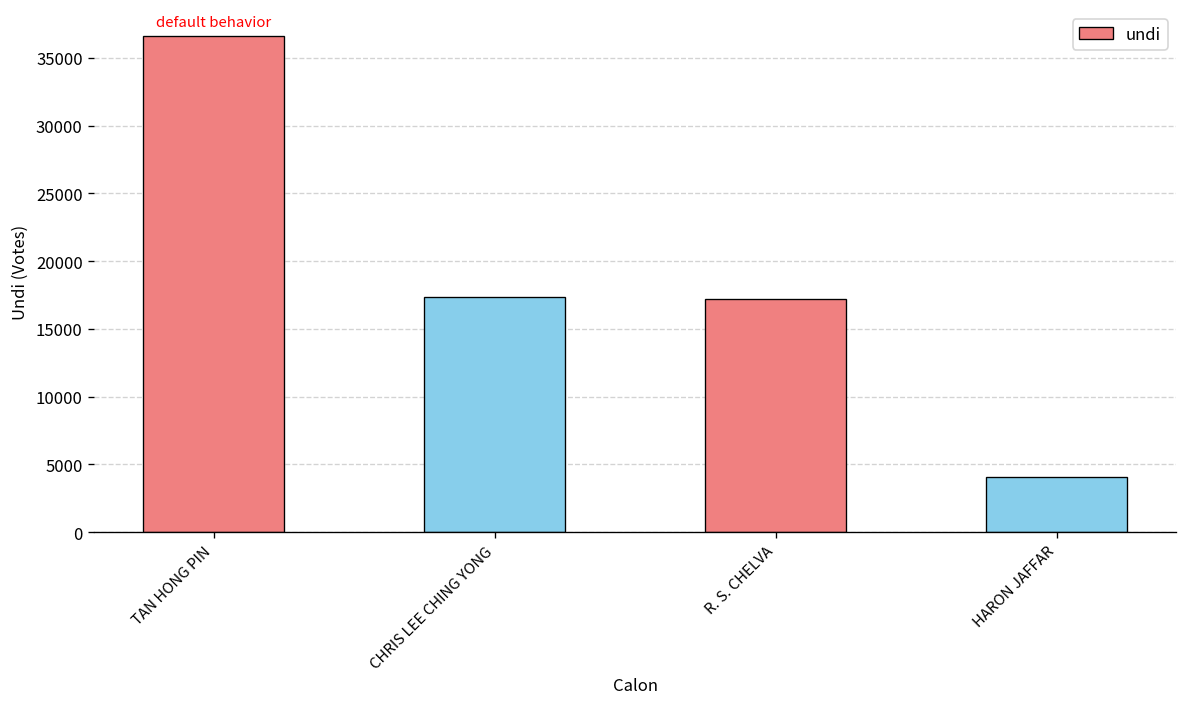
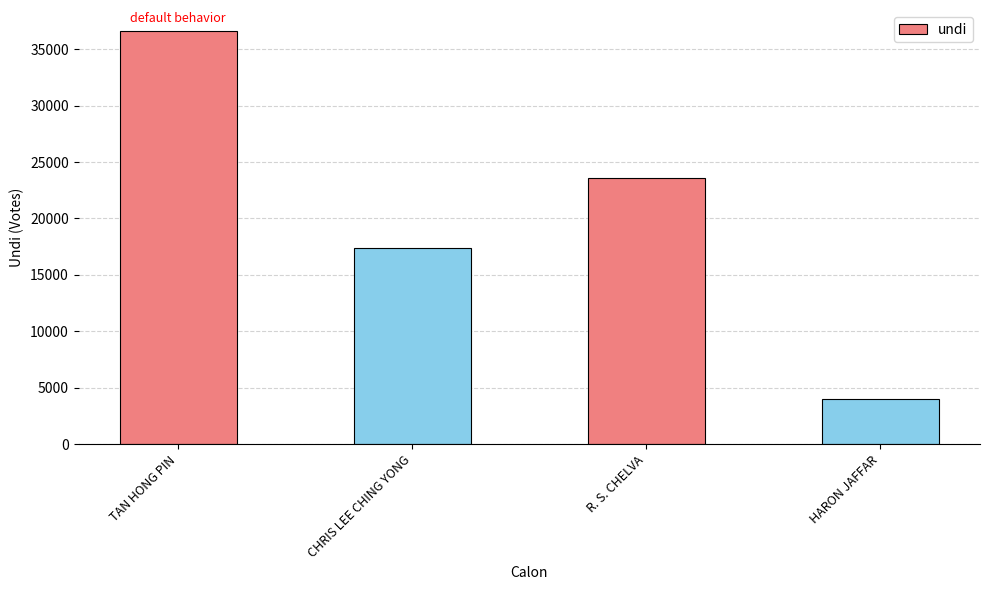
  {
    "TAN HONG PIN": 36600,
    "CHRIS LEE CHING YONG": 17400,
-   "R. S. CHELVA": 17200,
+   "R. S. CHELVA": 23600,
    "HARON JAFFAR": 4000
  }
